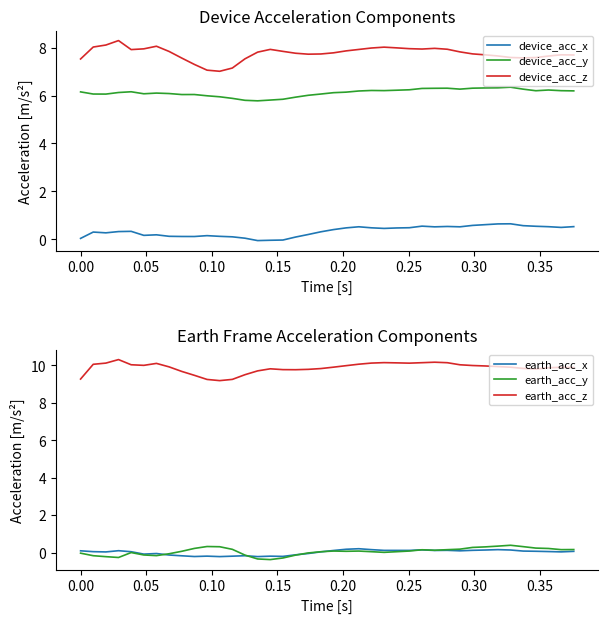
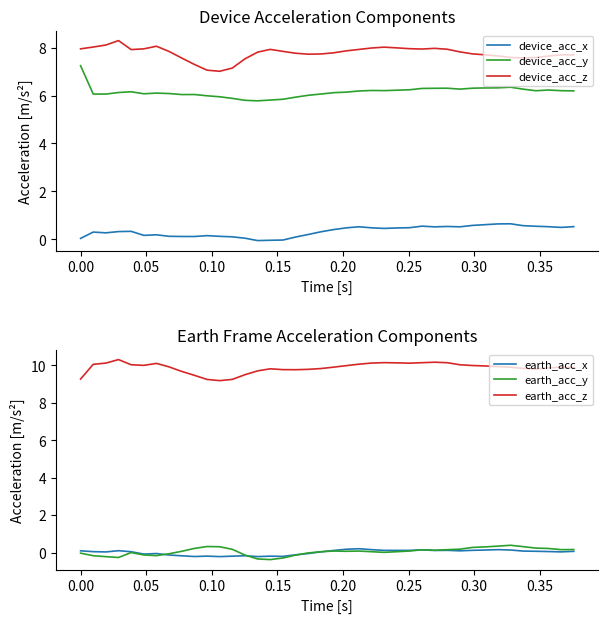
  {
    "Device Acceleration Components": {
      "device_acc_x": {
        "0.00": 0.0
      },
      "device_acc_y": {
-       "0.00": 6.2
+       "0.00": 7.2
      },
      "device_acc_z": {
-       "0.00": 7.5
+       "0.00": 7.9
      }
    },
    "Earth Frame Acceleration Components": {
      "earth_acc_z": {
        "0.00": 9.3
      }
    }
  }
